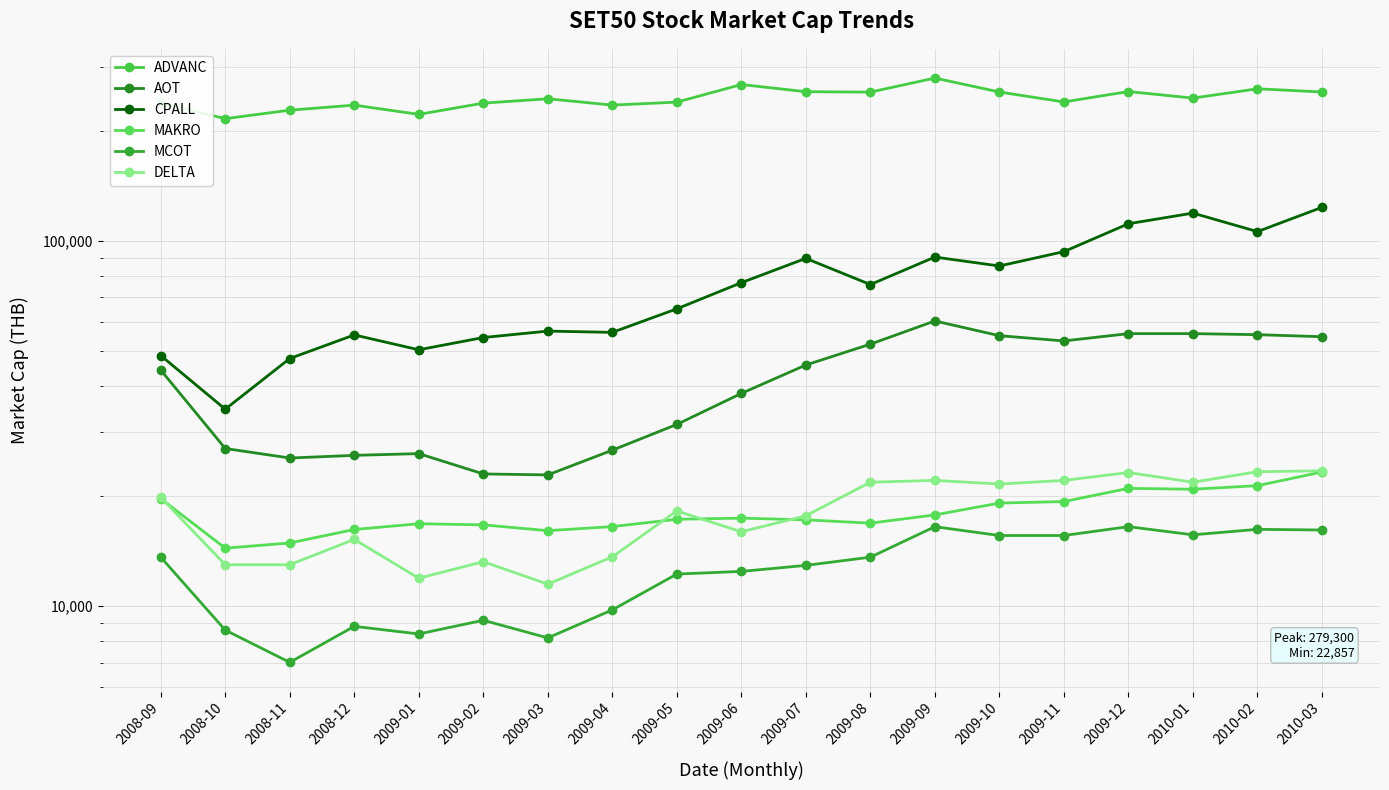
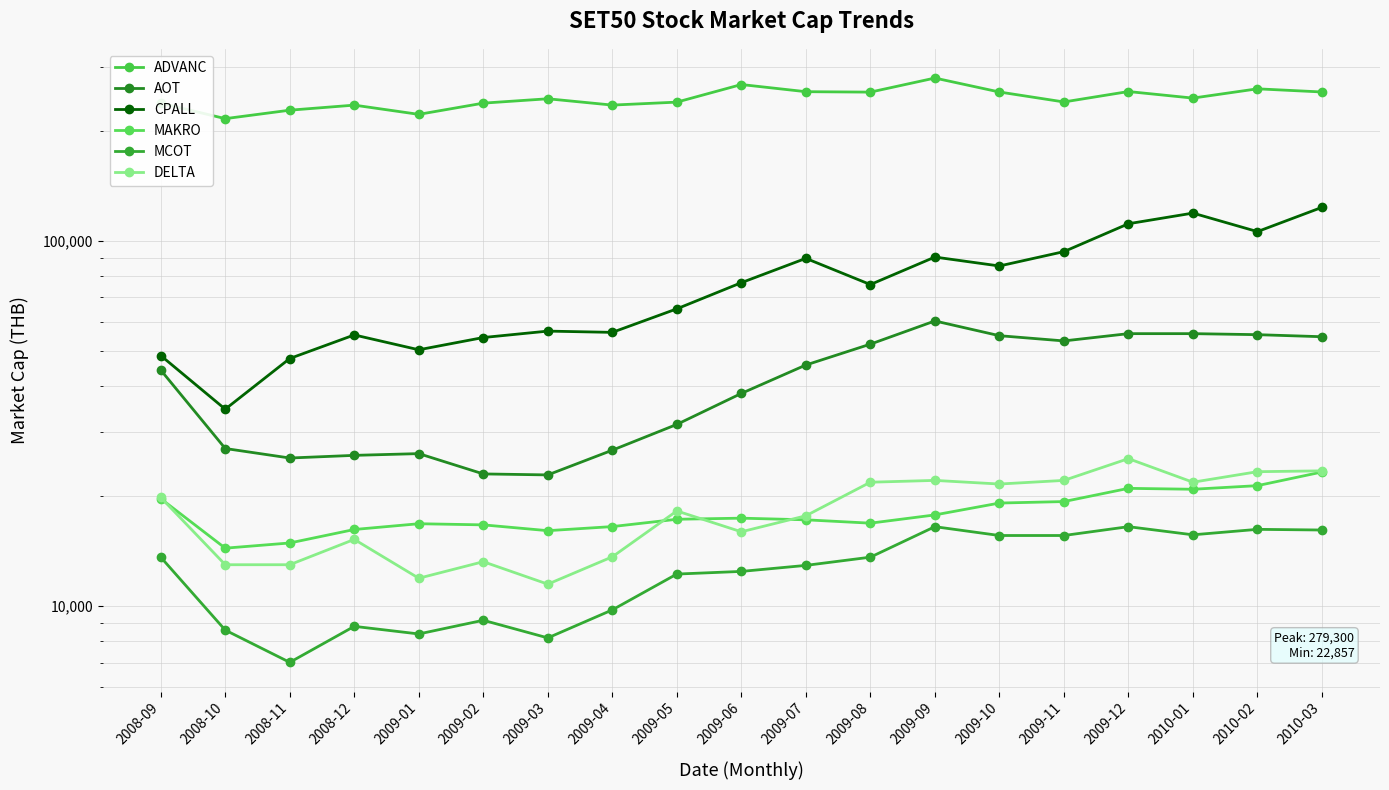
  {
    "CPALL": {
      "2008-09": "49,000",
      "2008-10": "35,000",
      "2008-11": "48,000",
      "2008-12": "55,000",
      "2009-01": "50,000",
      "2009-02": "54,000",
      "2009-03": "57,000",
      "2009-04": "56,000",
      "2009-05": "65,000",
      "2009-06": "77,000",
      "2009-07": "90,000",
      "2009-08": "76,000",
      "2009-09": "90,000",
      "2009-10": "85,000",
      "2009-11": "93,000",
      "2009-12": "111,000",
      "2010-01": "119,000",
      "2010-02": "106,000",
      "2010-03": "124,000"
    },
    "DELTA": {
      "2008-10": "13,000",
      "2008-11": "13,000",
      "2008-12": "15,200",
      "2009-01": "11,900",
      "2009-02": "13,200",
      "2009-03": "11,500",
      "2009-04": "13,600",
      "2009-05": "18,000",
      "2009-06": "16,000",
      "2009-07": "18,000",
      "2009-08": "22,000",
      "2009-09": "22,000",
      "2009-10": "22,000",
      "2009-11": "22,000",
-     "2009-12": "23,000",
+     "2009-12": "25,000",
      "2010-01": "22,000",
      "2010-02": "23,000"
    }
  }
